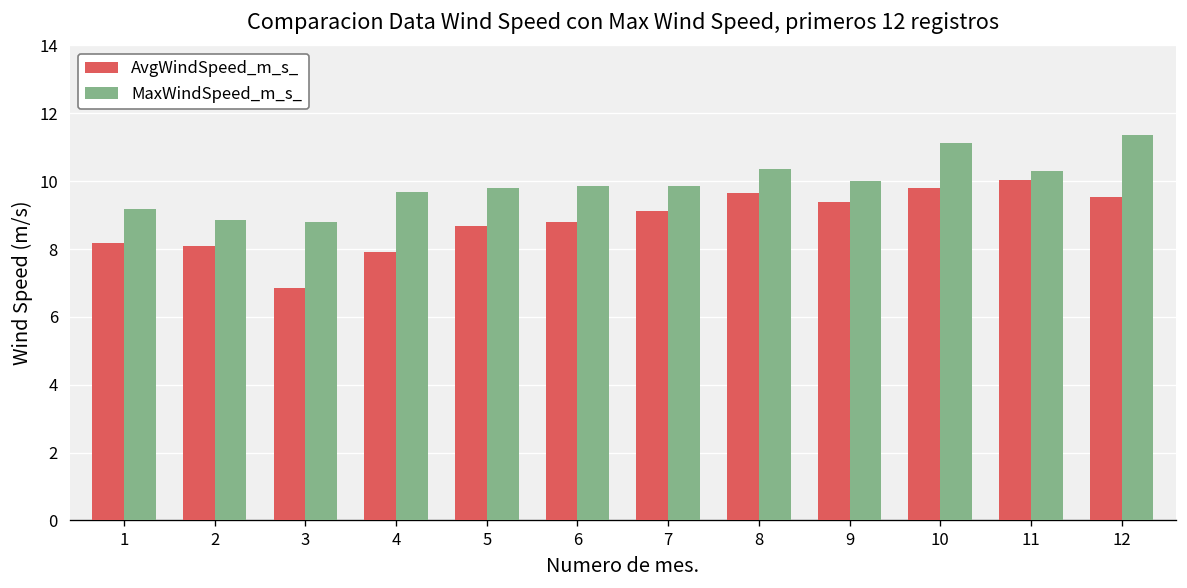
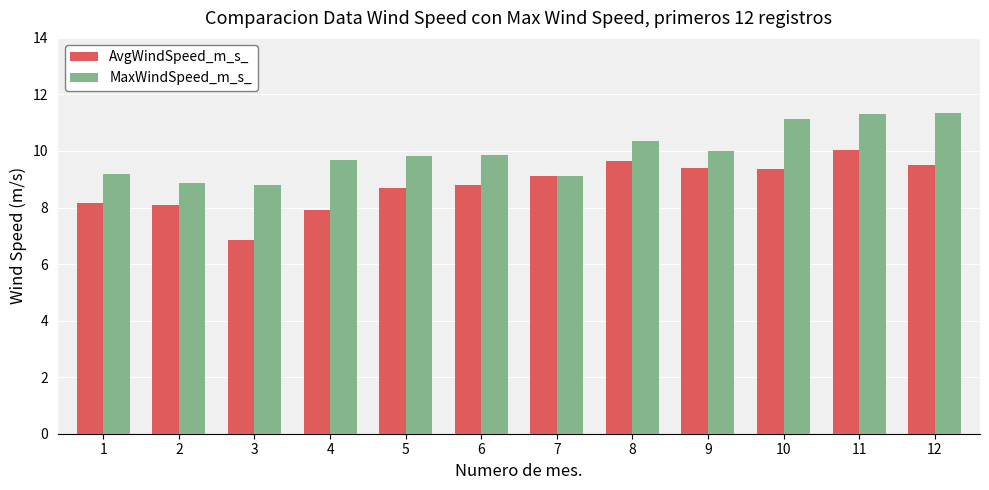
  {
    "AvgWindSpeed_m_s_": {
      "1": 8.2,
      "2": 8.1,
      "3": 6.8,
      "4": 7.9,
      "5": 8.7,
      "6": 8.8,
      "7": 9.1,
      "8": 9.6,
      "9": 9.4,
-     "10": 9.8,
+     "10": 9.4,
      "11": 10.0,
      "12": 9.5
    },
    "MaxWindSpeed_m_s_": {
      "1": 9.2,
      "2": 8.9,
      "3": 8.8,
      "4": 9.7,
      "5": 9.8,
      "6": 9.9,
-     "7": 9.9,
+     "7": 9.1,
      "8": 10.4,
      "9": 10.0,
      "10": 11.1,
-     "11": 10.3,
+     "11": 11.3,
      "12": 11.4
    }
  }
